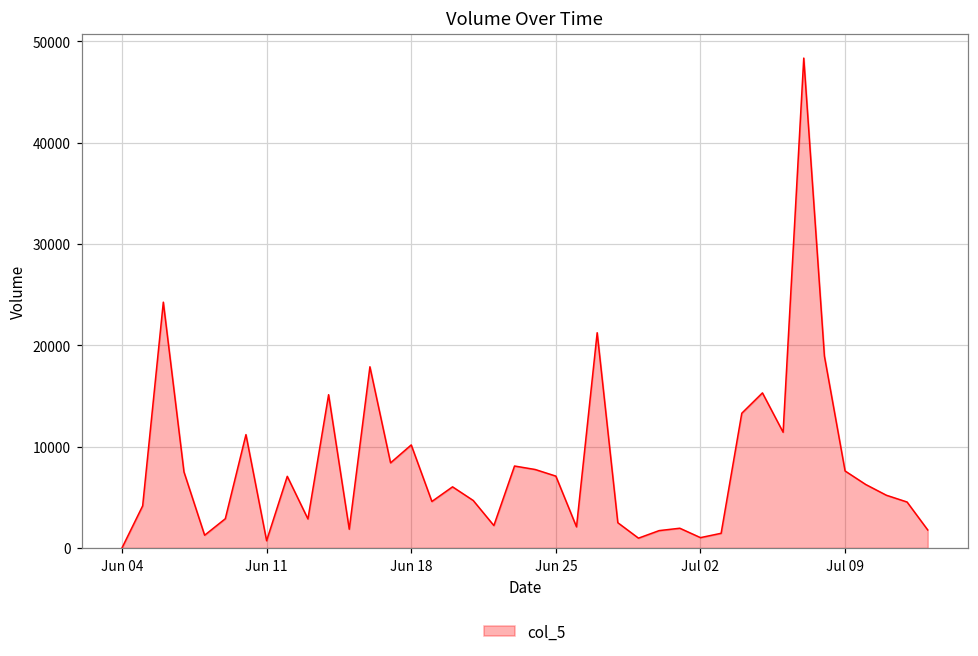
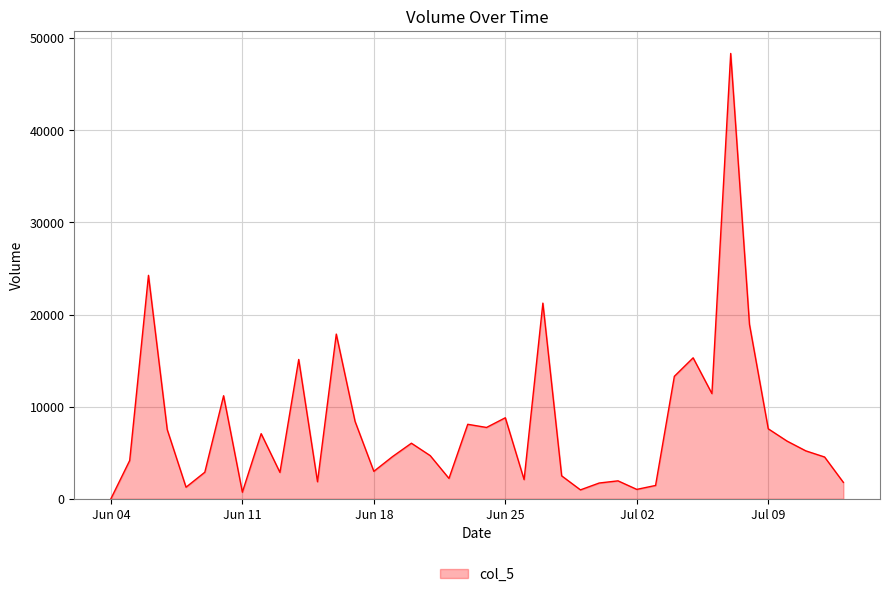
  {
    "Jun 04": 0,
    "Jun 11": 1000,
-   "Jun 18": 10000,
-   "Jun 25": 7000,
+   "Jun 18": 3000,
+   "Jun 25": 9000,
    "Jul 02": 1000,
    "Jul 09": 8000
  }
